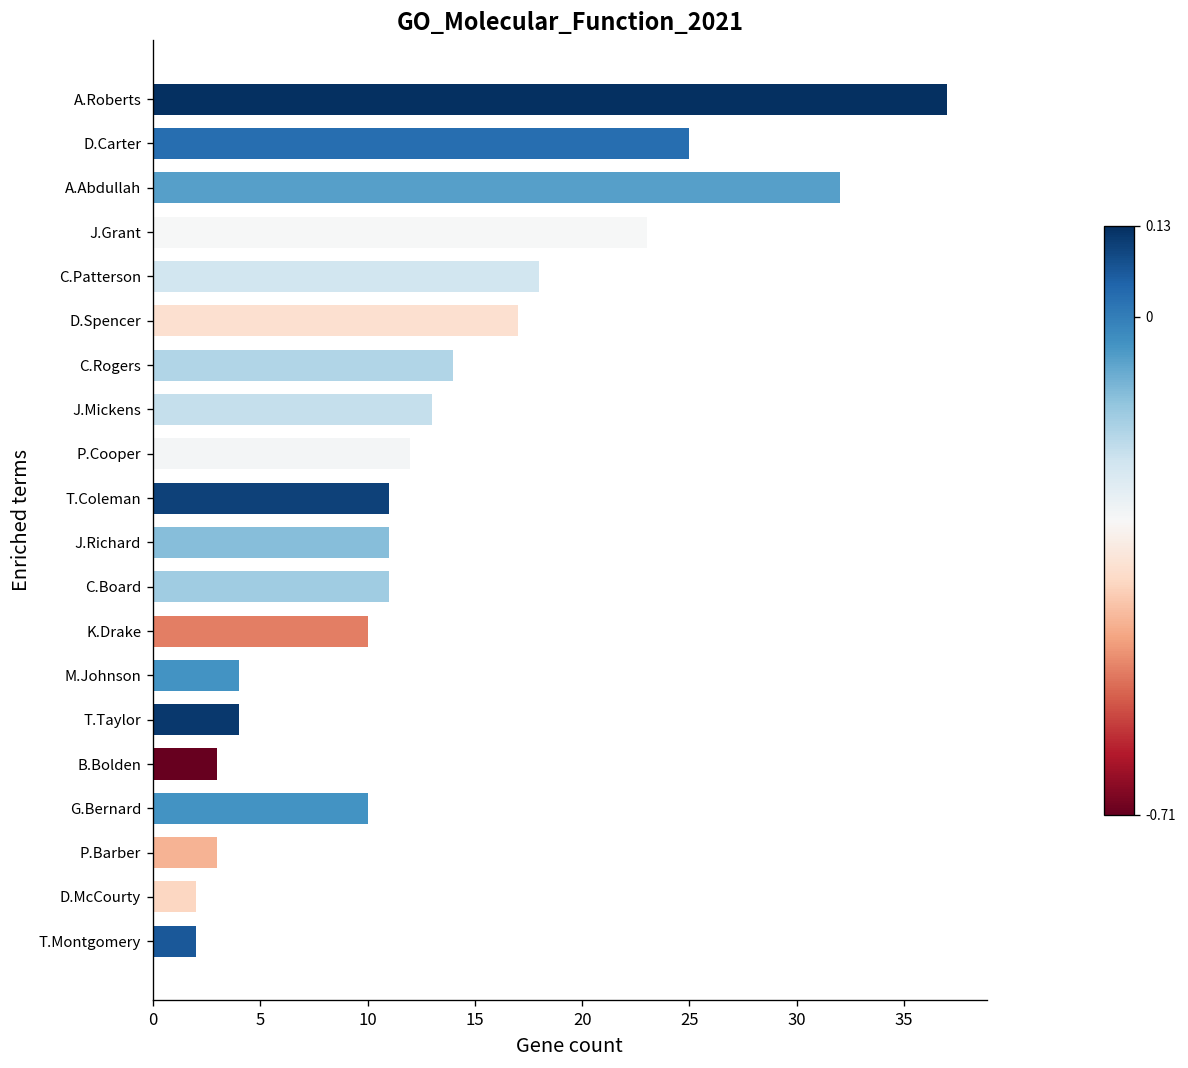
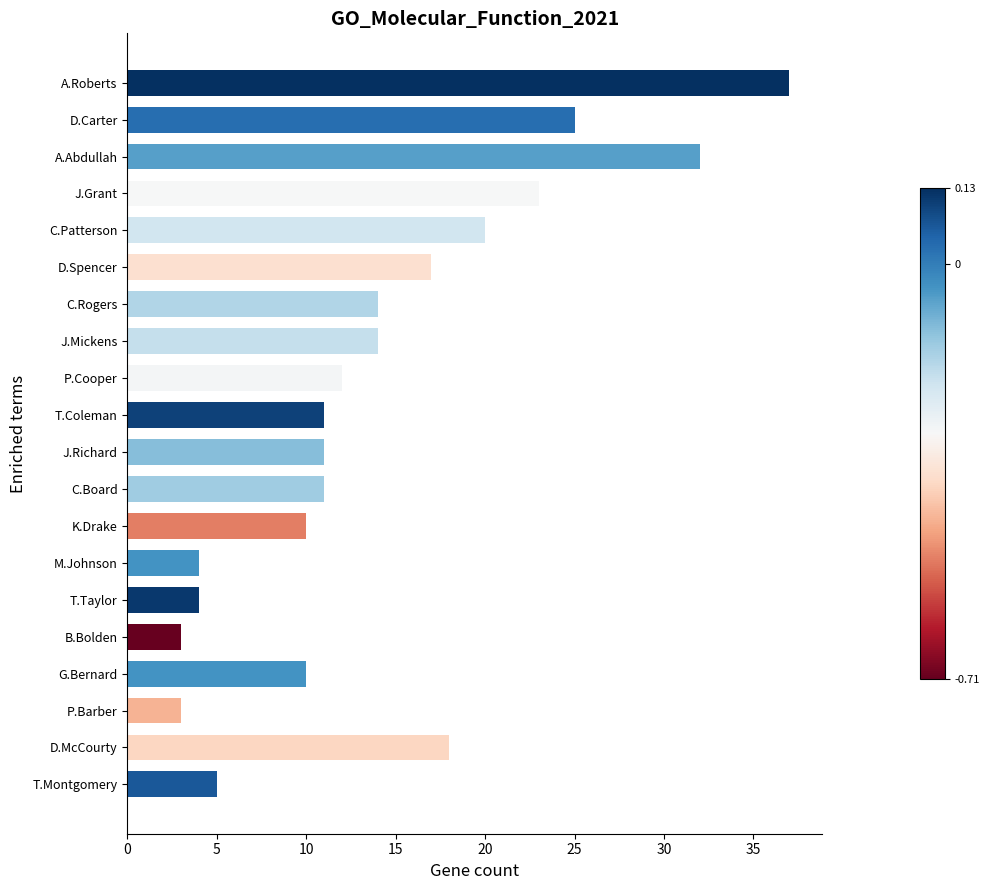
  {
    "A.Roberts": 37,
    "D.Carter": 25,
    "A.Abdullah": 32,
    "J.Grant": 23,
-   "C.Patterson": 18,
+   "C.Patterson": 20,
    "D.Spencer": 17,
    "C.Rogers": 14,
-   "J.Mickens": 13,
+   "J.Mickens": 14,
    "P.Cooper": 12,
    "T.Coleman": 11,
    "J.Richard": 11,
    "C.Board": 11,
    "K.Drake": 10,
    "M.Johnson": 4,
    "T.Taylor": 4,
    "B.Bolden": 3,
    "G.Bernard": 10,
    "P.Barber": 3,
-   "D.McCourty": 2,
-   "T.Montgomery": 2
+   "D.McCourty": 18,
+   "T.Montgomery": 5
  }
